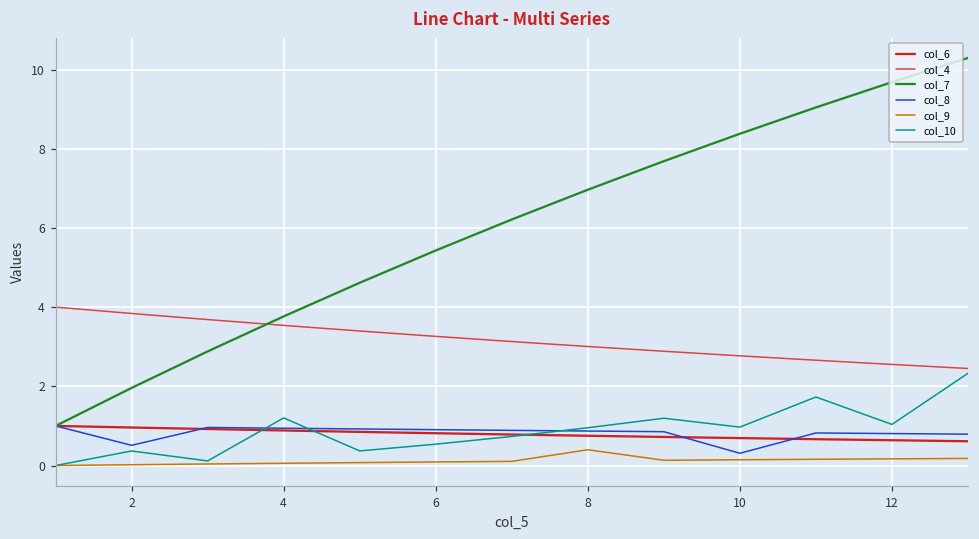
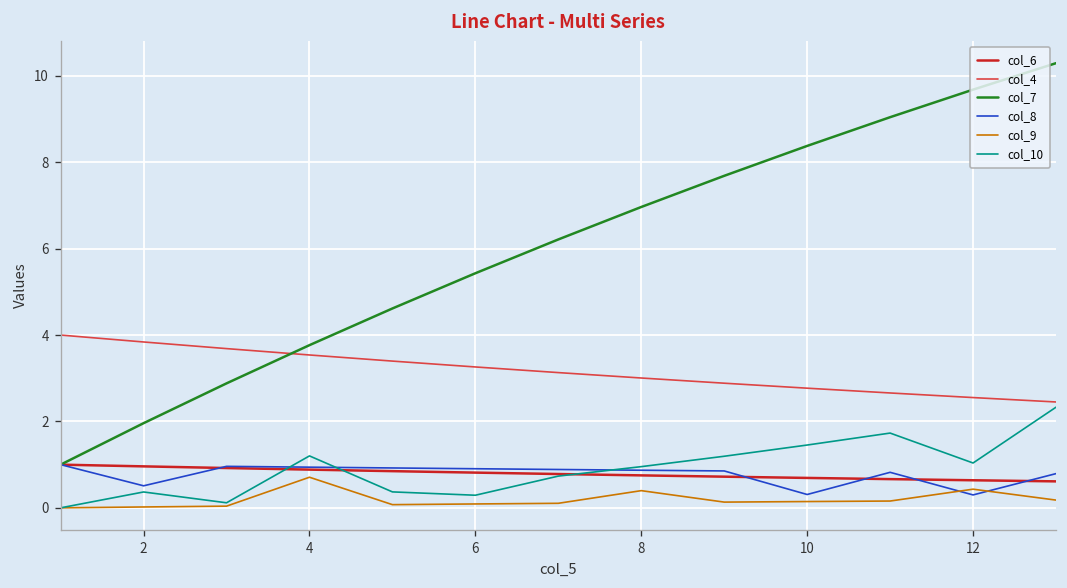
  {
    "col_7": {
      "2": 2.0,
      "4": 3.8,
      "6": 5.4,
      "8": 7.0,
      "10": 8.4
    },
    "col_8": {
      "2": 0.5,
      "6": 0.9,
      "8": 0.9,
      "10": 0.3,
-     "12": 0.8
+     "12": 0.3
    },
    "col_9": {
      "2": 0.0,
-     "4": 0.1,
+     "4": 0.7,
      "6": 0.1,
      "8": 0.4,
      "10": 0.1,
-     "12": 0.2
+     "12": 0.4
    },
    "col_10": {
      "2": 0.4,
      "4": 1.2,
-     "6": 0.5,
+     "6": 0.3,
      "8": 1.0,
-     "10": 1.0,
+     "10": 1.5,
      "12": 1.0
    }
  }
